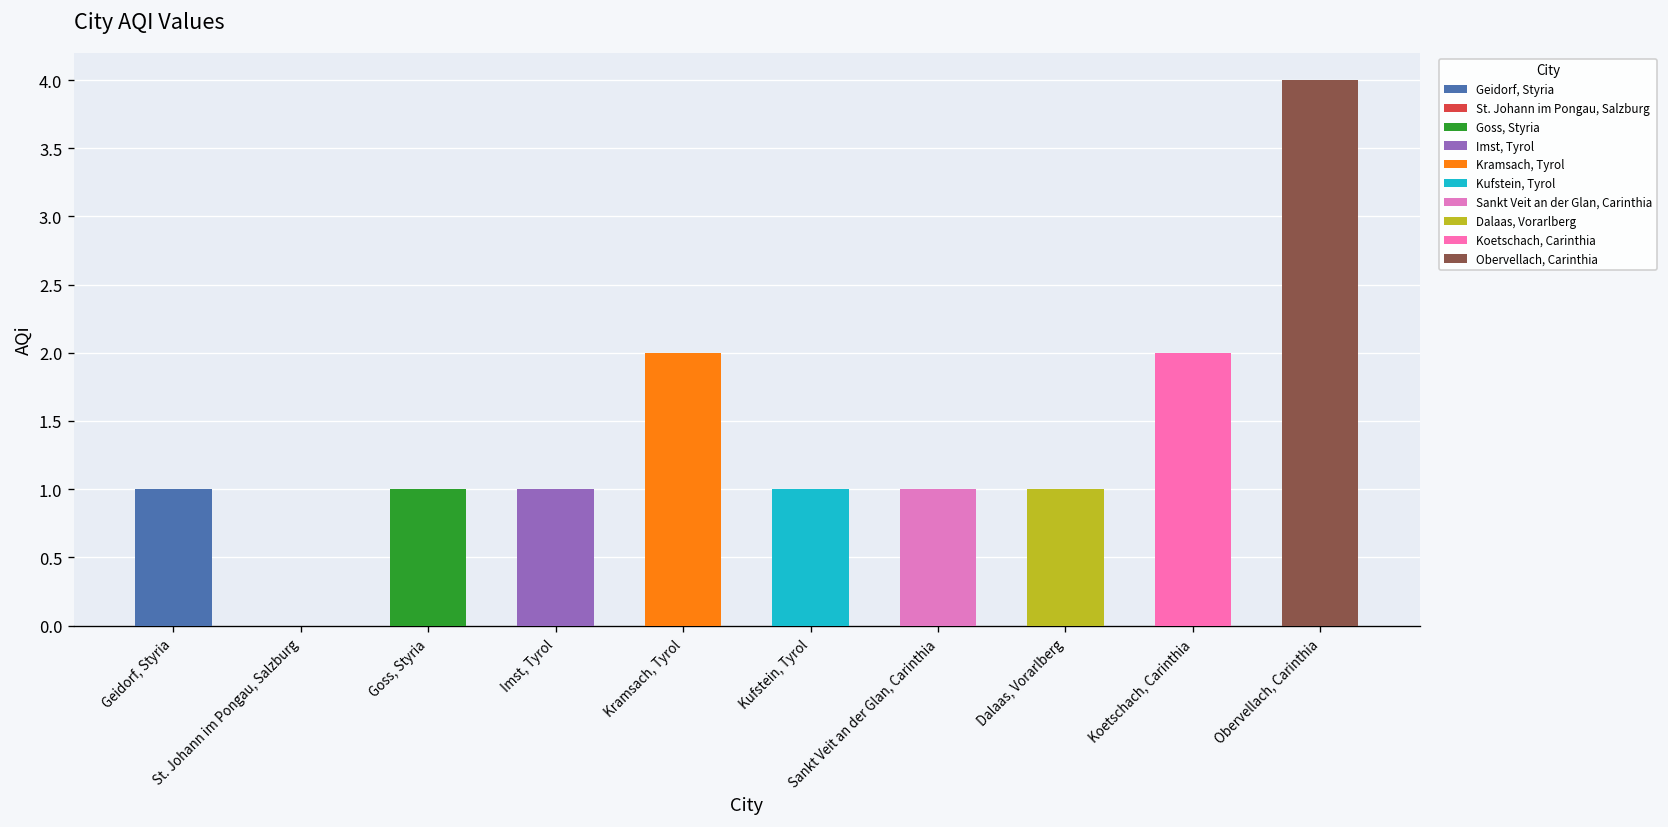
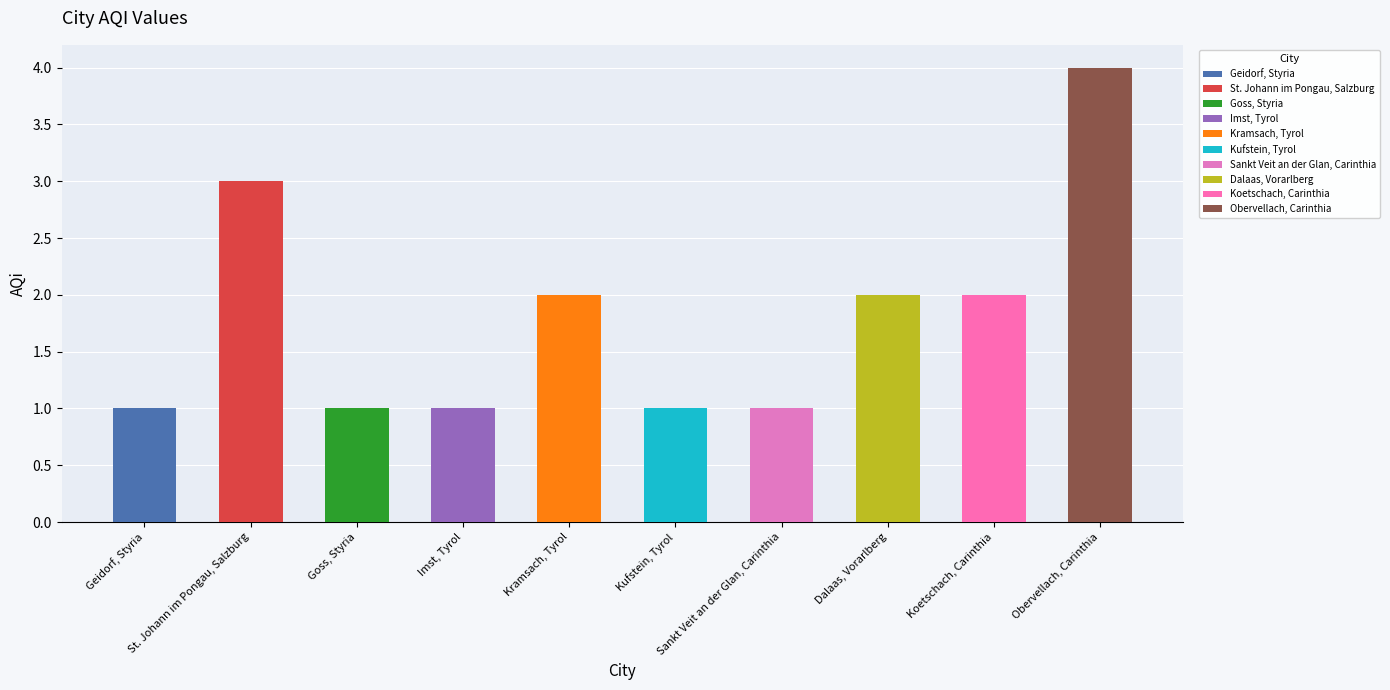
  {
    "Geidorf, Styria": 1,
-   "St. Johann im Pongau, Salzburg": 0,
+   "St. Johann im Pongau, Salzburg": 3,
    "Goss, Styria": 1,
    "Imst, Tyrol": 1,
    "Kramsach, Tyrol": 2,
    "Kufstein, Tyrol": 1,
    "Sankt Veit an der Glan, Carinthia": 1,
-   "Dalaas, Vorarlberg": 1,
+   "Dalaas, Vorarlberg": 2,
    "Koetschach, Carinthia": 2,
    "Obervellach, Carinthia": 4
  }
